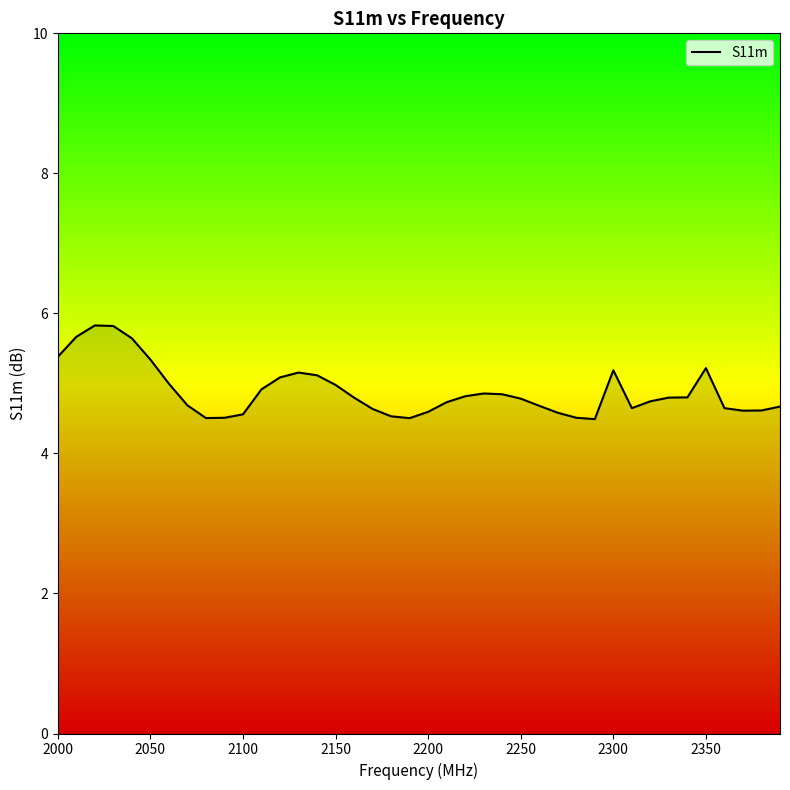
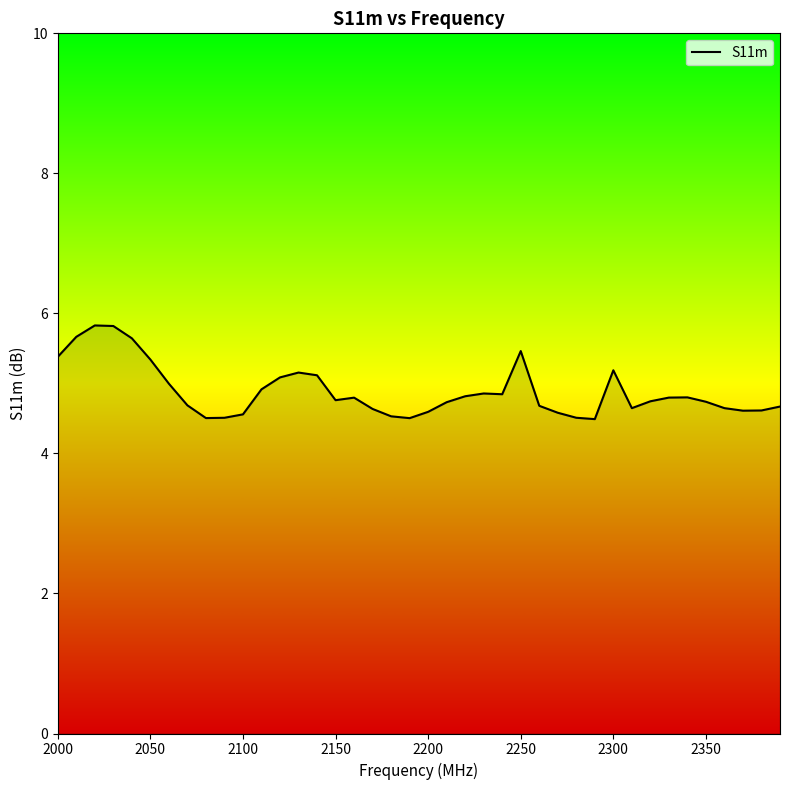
  {
    "2000": 5.4,
    "2050": 5.3,
    "2100": 4.6,
-   "2150": 5.0,
+   "2150": 4.8,
    "2200": 4.6,
-   "2250": 4.8,
+   "2250": 5.5,
    "2300": 5.2,
-   "2350": 5.2
+   "2350": 4.7
  }
